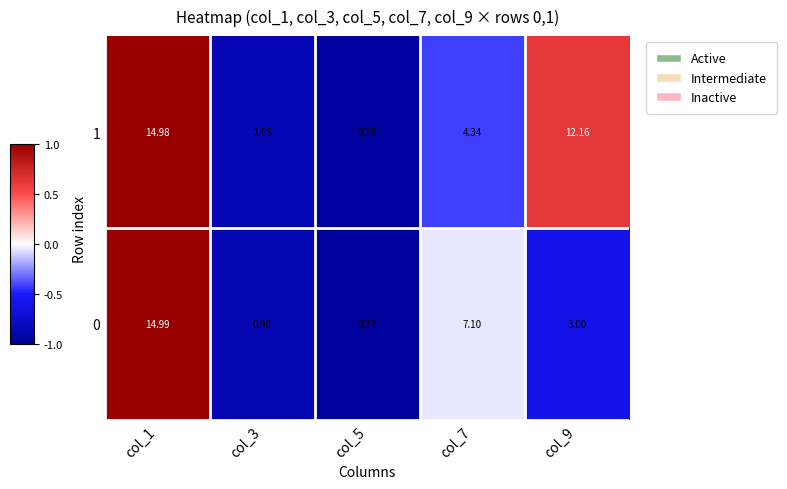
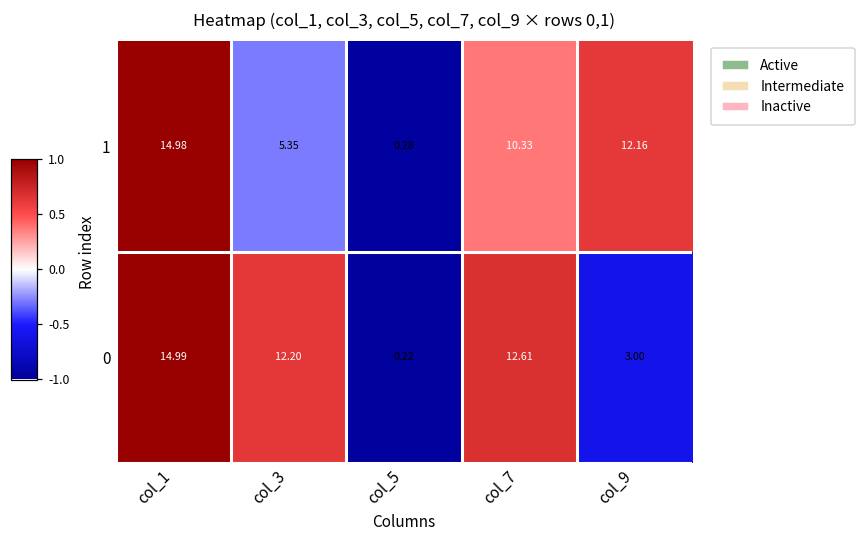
  {
    "1": {
      "col_1": 14.98,
-     "col_3": 1.05,
+     "col_3": 5.35,
      "col_5": 0.28,
-     "col_7": 4.34,
+     "col_7": 10.33,
      "col_9": 12.16
    },
    "0": {
      "col_1": 14.99,
-     "col_3": 0.98,
+     "col_3": 12.20,
      "col_5": 0.22,
-     "col_7": 7.10,
+     "col_7": 12.61,
      "col_9": 3.00
    }
  }
